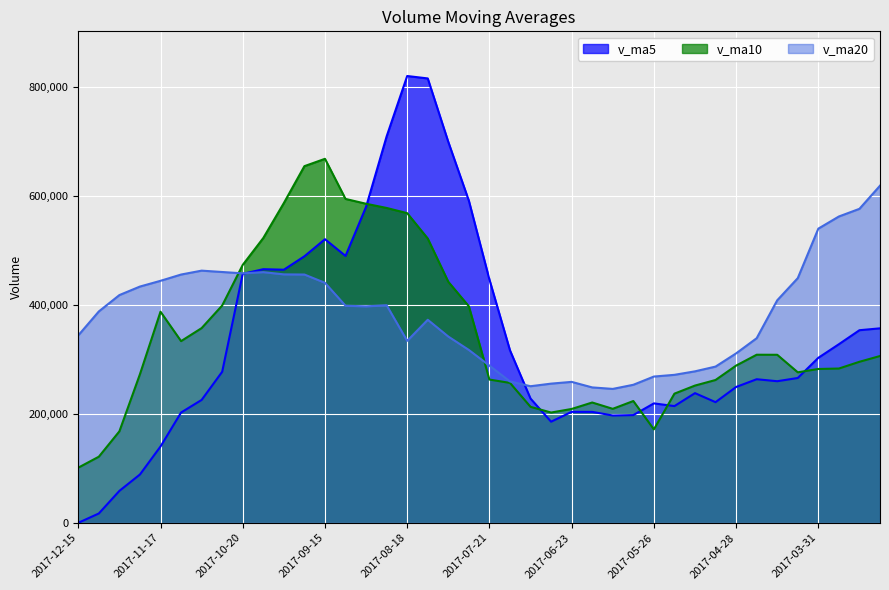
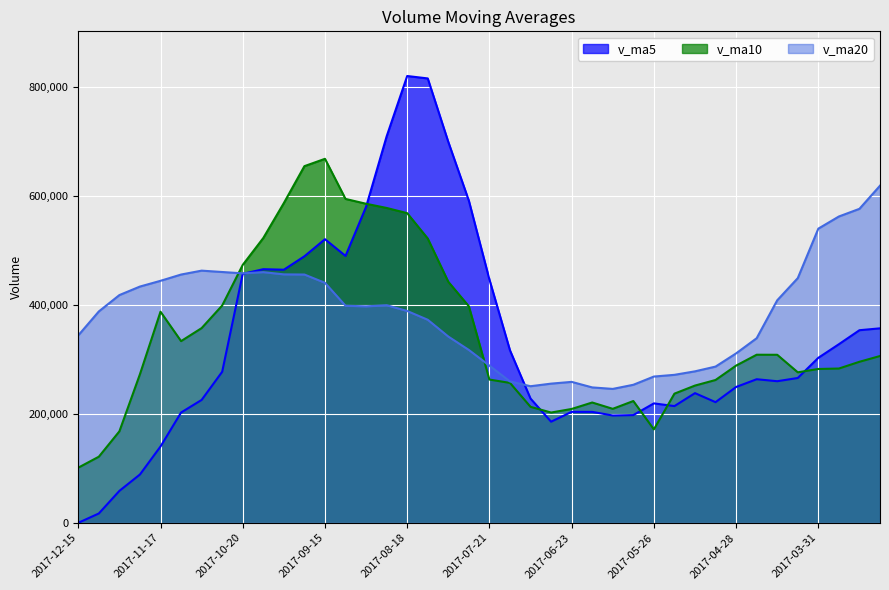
  {
    "v_ma5": {
      "2017-12-15": "0",
      "2017-11-17": "140,000",
      "2017-09-15": "520,000",
      "2017-08-18": "820,000",
      "2017-07-21": "450,000",
      "2017-06-23": "200,000",
      "2017-05-26": "220,000",
      "2017-04-28": "250,000",
      "2017-03-31": "300,000"
    },
    "v_ma10": {
      "2017-12-15": "100,000",
      "2017-11-17": "390,000",
      "2017-10-20": "470,000",
      "2017-09-15": "670,000",
      "2017-08-18": "570,000",
      "2017-07-21": "260,000",
      "2017-06-23": "210,000",
      "2017-05-26": "170,000",
      "2017-04-28": "290,000",
      "2017-03-31": "280,000"
    },
    "v_ma20": {
      "2017-12-15": "340,000",
      "2017-11-17": "440,000",
      "2017-09-15": "440,000",
-     "2017-08-18": "330,000",
+     "2017-08-18": "390,000",
      "2017-07-21": "290,000",
      "2017-06-23": "260,000",
      "2017-05-26": "270,000",
      "2017-04-28": "310,000",
      "2017-03-31": "540,000"
    }
  }
